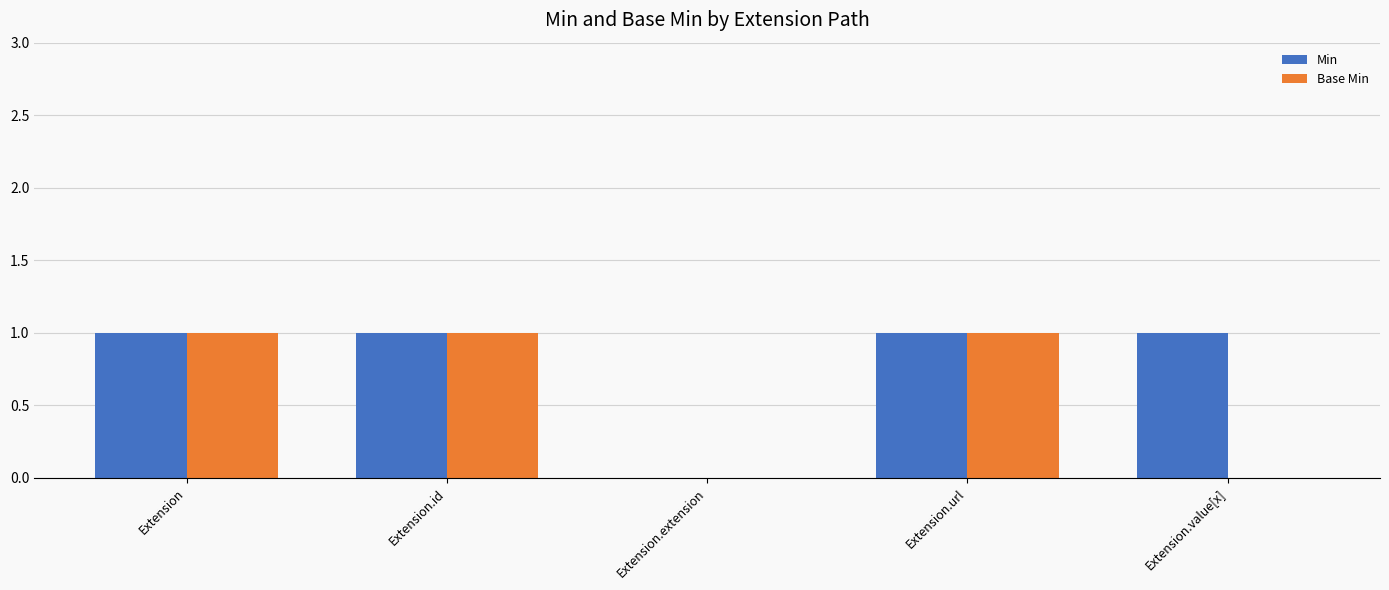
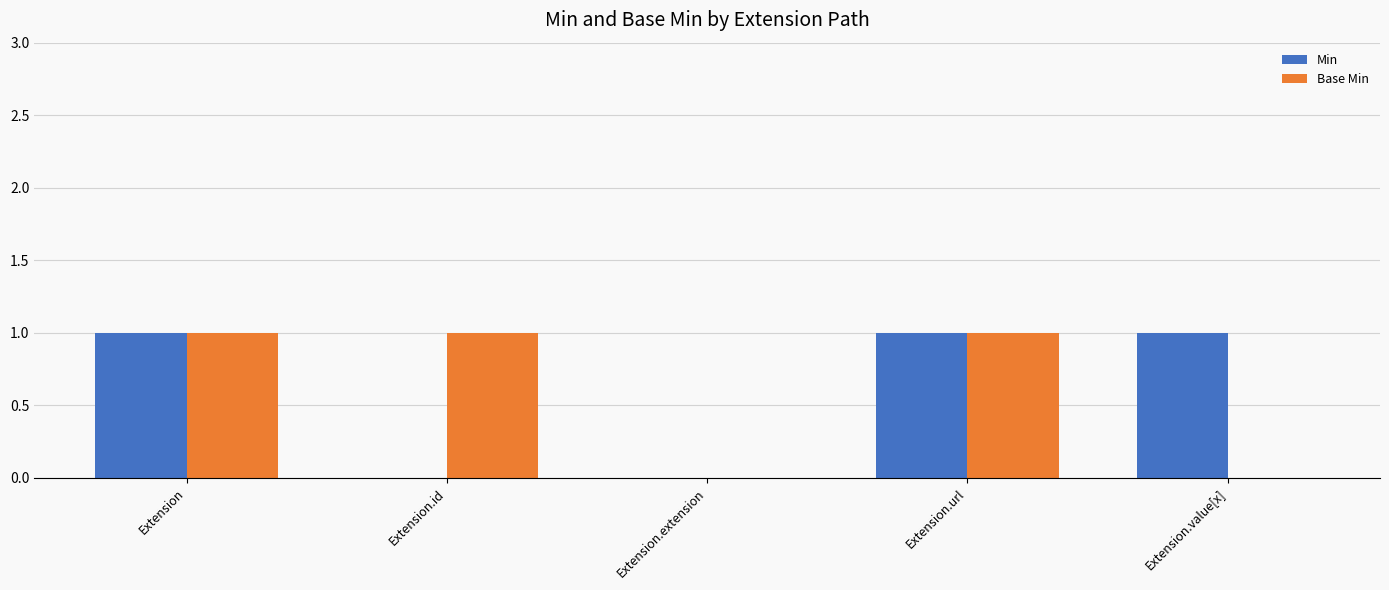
  {
    "Min": {
      "Extension": 1,
-     "Extension.id": 1,
+     "Extension.id": 0,
      "Extension.extension": 0,
      "Extension.url": 1,
      "Extension.value[x]": 1
    },
    "Base Min": {
      "Extension": 1,
      "Extension.id": 1,
      "Extension.extension": 0,
      "Extension.url": 1,
      "Extension.value[x]": 0
    }
  }
